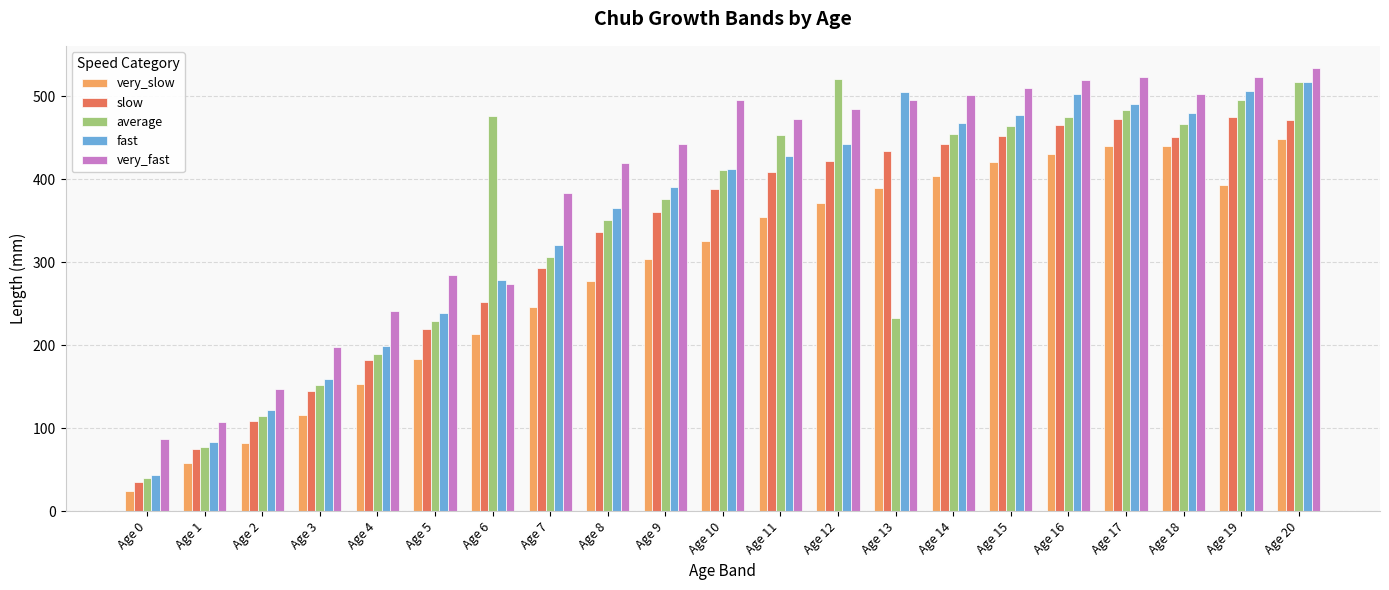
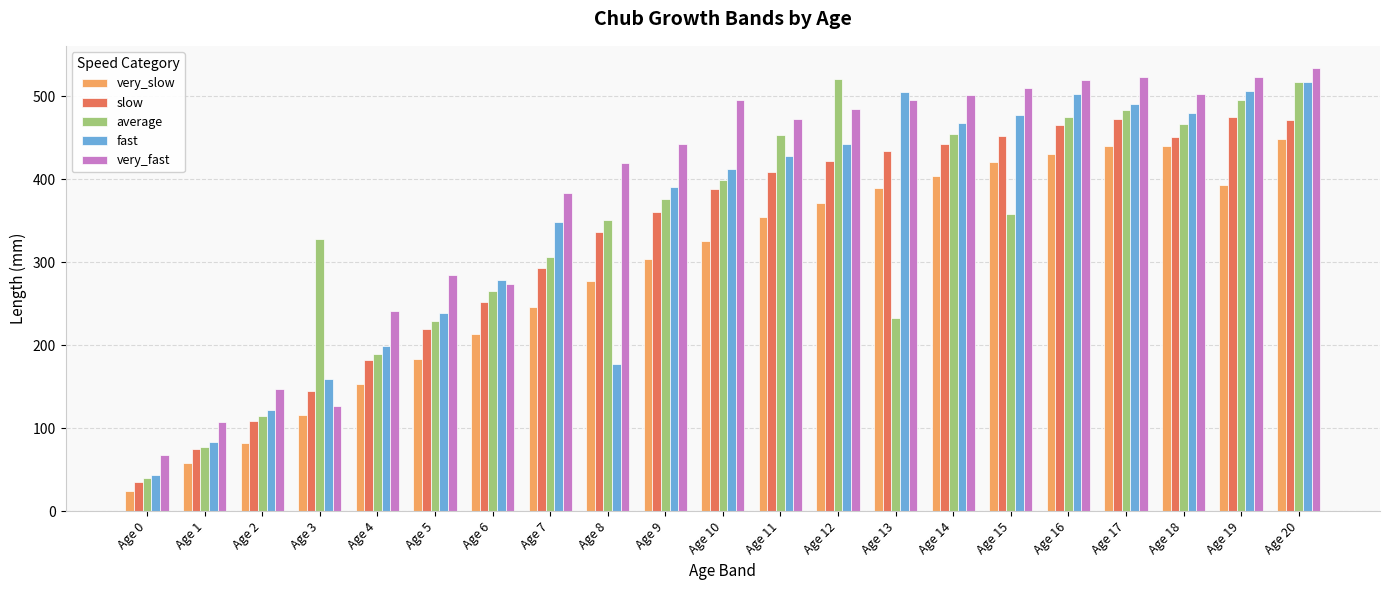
  {
    "average": {
      "Age 0": 40,
      "Age 1": 80,
      "Age 2": 120,
-     "Age 3": 150,
+     "Age 3": 330,
      "Age 4": 190,
      "Age 5": 230,
-     "Age 6": 480,
+     "Age 6": 270,
      "Age 7": 310,
      "Age 8": 350,
      "Age 9": 380,
-     "Age 10": 410,
+     "Age 10": 400,
      "Age 11": 450,
      "Age 12": 520,
      "Age 13": 230,
      "Age 14": 460,
-     "Age 15": 460,
+     "Age 15": 360,
      "Age 16": 480,
      "Age 17": 480,
      "Age 18": 470,
      "Age 19": 500,
      "Age 20": 520
    },
    "fast": {
      "Age 0": 40,
      "Age 1": 80,
      "Age 2": 120,
      "Age 3": 160,
      "Age 4": 200,
      "Age 5": 240,
      "Age 6": 280,
-     "Age 7": 320,
-     "Age 8": 370,
+     "Age 7": 350,
+     "Age 8": 180,
      "Age 9": 390,
      "Age 10": 410,
      "Age 11": 430,
      "Age 12": 440,
      "Age 13": 510,
      "Age 14": 470,
      "Age 15": 480,
      "Age 16": 500,
      "Age 17": 490,
      "Age 18": 480,
      "Age 19": 510,
      "Age 20": 520
    },
    "very_fast": {
-     "Age 0": 90,
+     "Age 0": 70,
      "Age 1": 110,
      "Age 2": 150,
-     "Age 3": 200,
+     "Age 3": 130,
      "Age 4": 240,
      "Age 5": 290,
      "Age 6": 270,
      "Age 7": 380,
      "Age 8": 420,
      "Age 9": 440,
      "Age 10": 500,
      "Age 11": 470,
      "Age 12": 490,
      "Age 13": 500,
      "Age 14": 500,
      "Age 15": 510,
      "Age 16": 520,
      "Age 17": 520,
      "Age 18": 500,
      "Age 19": 520,
      "Age 20": 530
    }
  }
